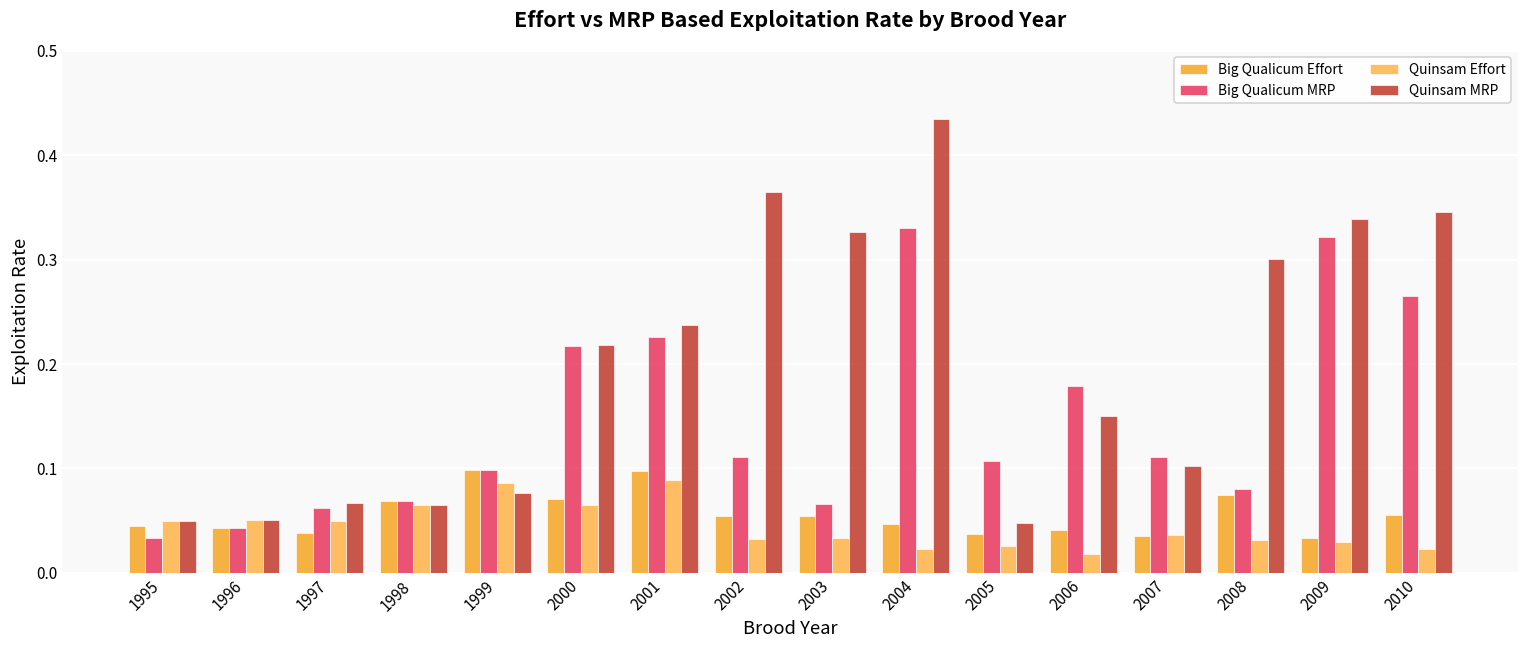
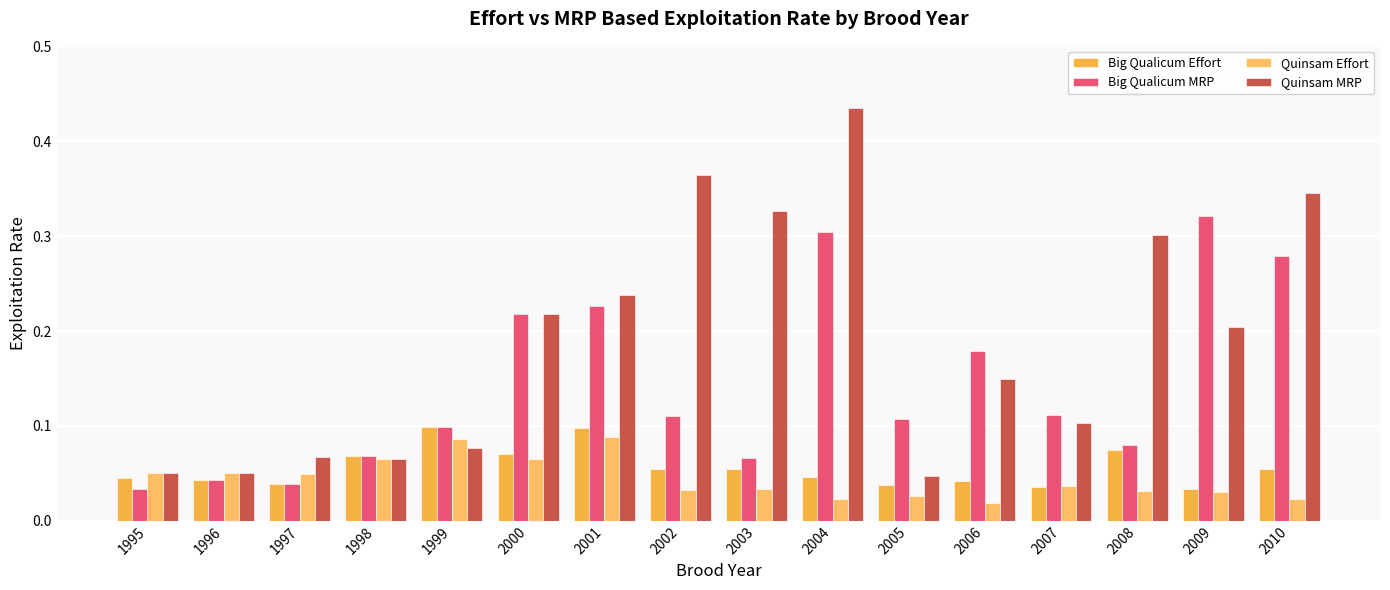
  {
    "Big Qualicum MRP": {
      "1995": 0.03,
      "1996": 0.04,
-     "1997": 0.06,
+     "1997": 0.04,
      "1998": 0.07,
      "1999": 0.10,
      "2000": 0.22,
      "2001": 0.23,
      "2002": 0.11,
      "2003": 0.07,
-     "2004": 0.33,
+     "2004": 0.30,
      "2005": 0.11,
      "2006": 0.18,
      "2007": 0.11,
      "2008": 0.08,
      "2009": 0.32,
-     "2010": 0.26
+     "2010": 0.28
    },
    "Quinsam MRP": {
      "1995": 0.05,
      "1996": 0.05,
      "1997": 0.07,
      "1998": 0.06,
      "1999": 0.08,
      "2000": 0.22,
      "2001": 0.24,
      "2002": 0.36,
      "2003": 0.33,
      "2004": 0.44,
      "2005": 0.05,
      "2006": 0.15,
      "2007": 0.10,
      "2008": 0.30,
-     "2009": 0.34,
+     "2009": 0.20,
      "2010": 0.35
    }
  }
